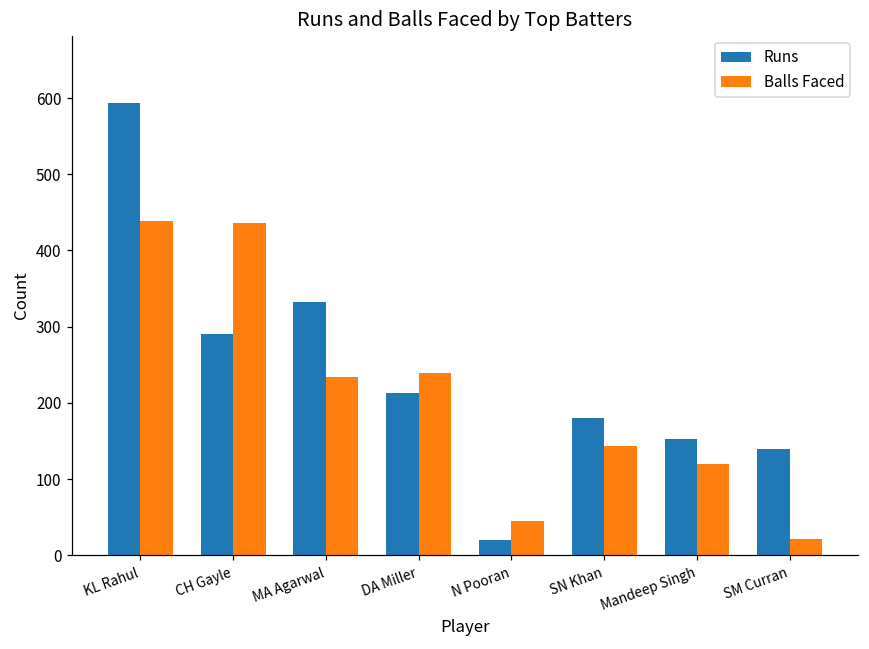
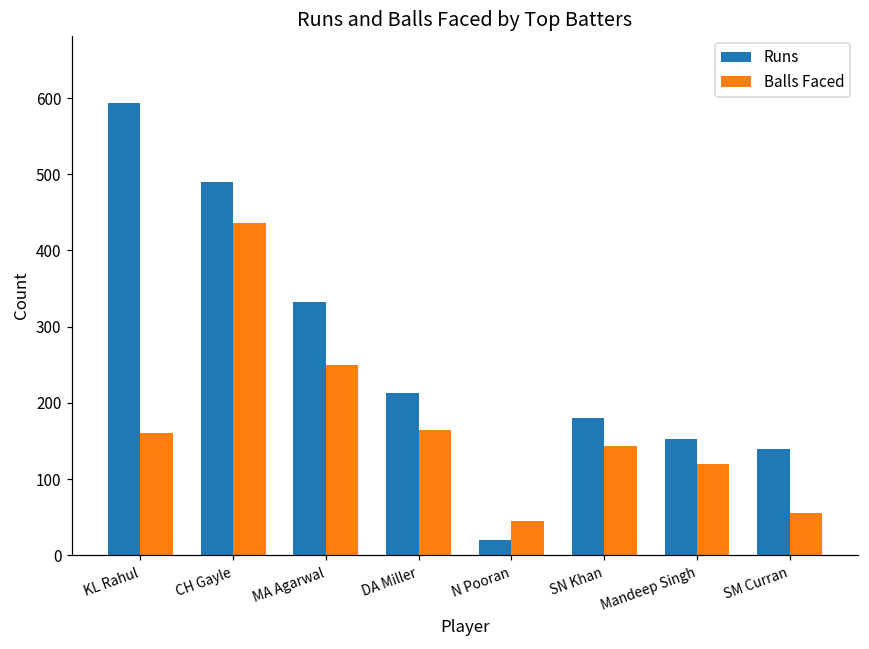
  {
    "Runs": {
      "KL Rahul": 590,
-     "CH Gayle": 290,
+     "CH Gayle": 490,
      "MA Agarwal": 330,
      "DA Miller": 210,
      "N Pooran": 20,
      "SN Khan": 180,
      "Mandeep Singh": 150,
      "SM Curran": 140
    },
    "Balls Faced": {
-     "KL Rahul": 440,
+     "KL Rahul": 160,
      "CH Gayle": 440,
-     "MA Agarwal": 230,
-     "DA Miller": 240,
+     "MA Agarwal": 250,
+     "DA Miller": 160,
      "N Pooran": 50,
      "SN Khan": 140,
      "Mandeep Singh": 120,
-     "SM Curran": 20
+     "SM Curran": 60
    }
  }
